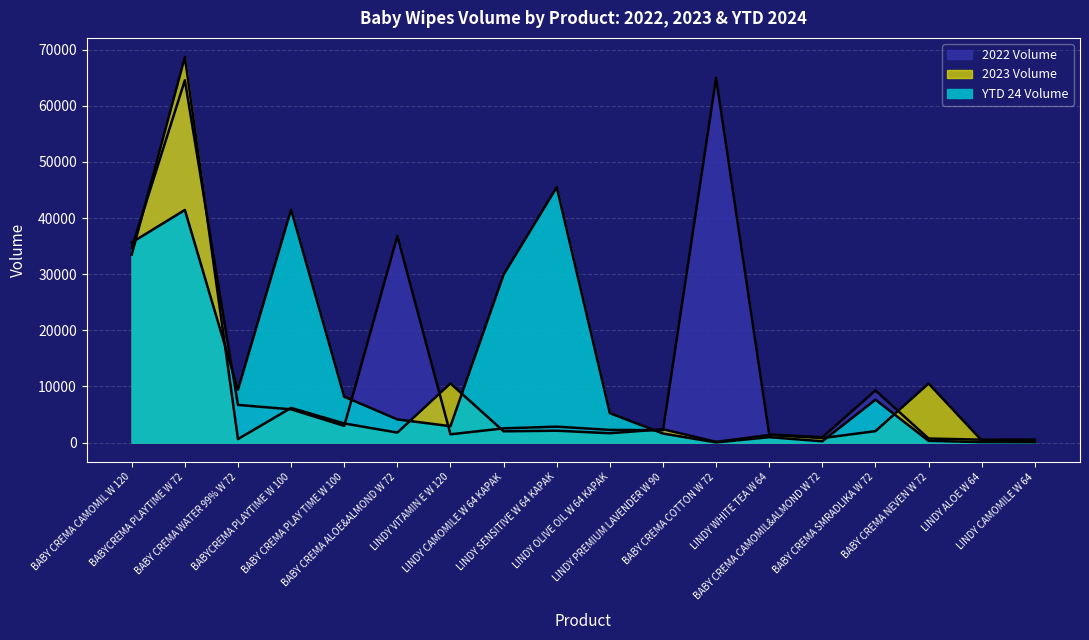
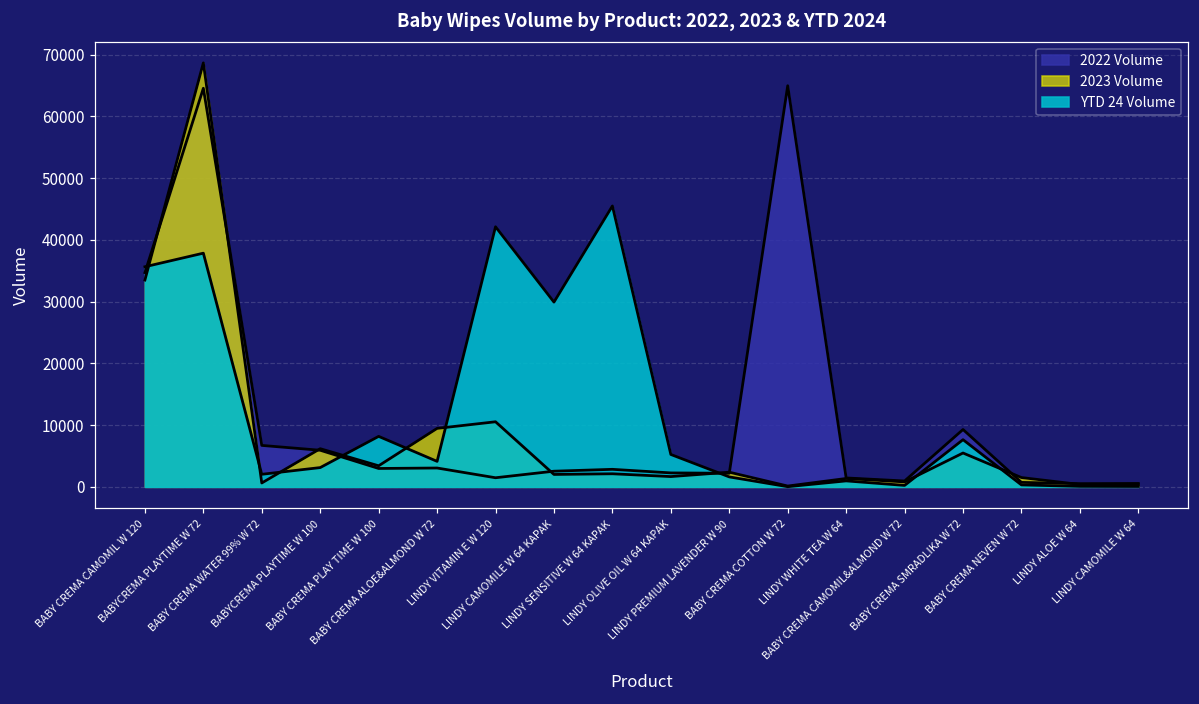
  {
    "2022 Volume": {
      "BABY CREMA CAMOMIL W 120": 35000,
      "BABYCREMA PLAYTIME W 72": 65000,
      "BABY CREMA WATER 99% W 72": 7000,
-     "BABY CREMA ALOE&ALMOND W 72": 37000,
+     "BABY CREMA ALOE&ALMOND W 72": 3000,
      "LINDY VITAMIN E W 120": 1000,
      "LINDY CAMOMILE W 64 KAPAK": 3000,
      "LINDY SENSITIVE W 64 KAPAK": 3000,
      "LINDY OLIVE OIL W 64 KAPAK": 2000,
      "BABY CREMA COTTON W 72": 65000,
      "BABY CREMA SMRADLIKA W 72": 9000
    },
    "2023 Volume": {
      "BABY CREMA CAMOMIL W 120": 33000,
      "BABYCREMA PLAYTIME W 72": 69000,
      "BABY CREMA WATER 99% W 72": 1000,
-     "BABY CREMA ALOE&ALMOND W 72": 2000,
+     "BABY CREMA ALOE&ALMOND W 72": 9000,
      "LINDY VITAMIN E W 120": 11000,
      "LINDY CAMOMILE W 64 KAPAK": 2000,
      "LINDY SENSITIVE W 64 KAPAK": 2000,
      "LINDY OLIVE OIL W 64 KAPAK": 2000,
-     "BABY CREMA SMRADLIKA W 72": 2000,
-     "BABY CREMA NEVEN W 72": 11000
+     "BABY CREMA SMRADLIKA W 72": 5000,
+     "BABY CREMA NEVEN W 72": 2000
    },
    "YTD 24 Volume": {
      "BABY CREMA CAMOMIL W 120": 36000,
-     "BABYCREMA PLAYTIME W 72": 41000,
-     "BABY CREMA WATER 99% W 72": 9000,
-     "BABYCREMA PLAYTIME W 100": 41000,
+     "BABYCREMA PLAYTIME W 72": 38000,
+     "BABY CREMA WATER 99% W 72": 2000,
+     "BABYCREMA PLAYTIME W 100": 3000,
      "BABY CREMA PLAY TIME W 100": 8000,
      "BABY CREMA ALOE&ALMOND W 72": 4000,
-     "LINDY VITAMIN E W 120": 3000,
+     "LINDY VITAMIN E W 120": 42000,
      "LINDY CAMOMILE W 64 KAPAK": 30000,
      "LINDY SENSITIVE W 64 KAPAK": 46000,
      "LINDY OLIVE OIL W 64 KAPAK": 5000,
      "LINDY PREMIUM LAVENDER W 90": 2000,
      "BABY CREMA CAMOMIL&ALMOND W 72": 0,
      "BABY CREMA SMRADLIKA W 72": 8000
    }
  }
